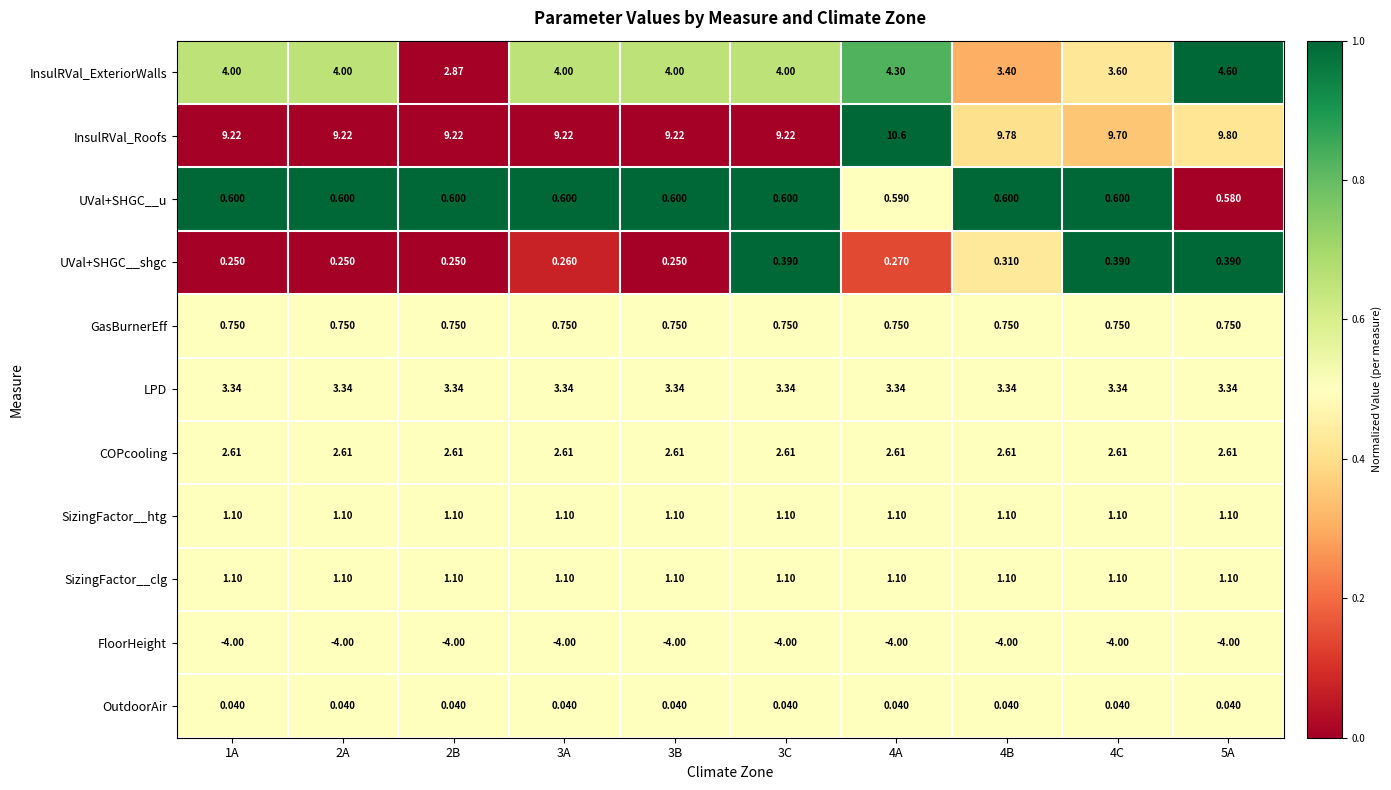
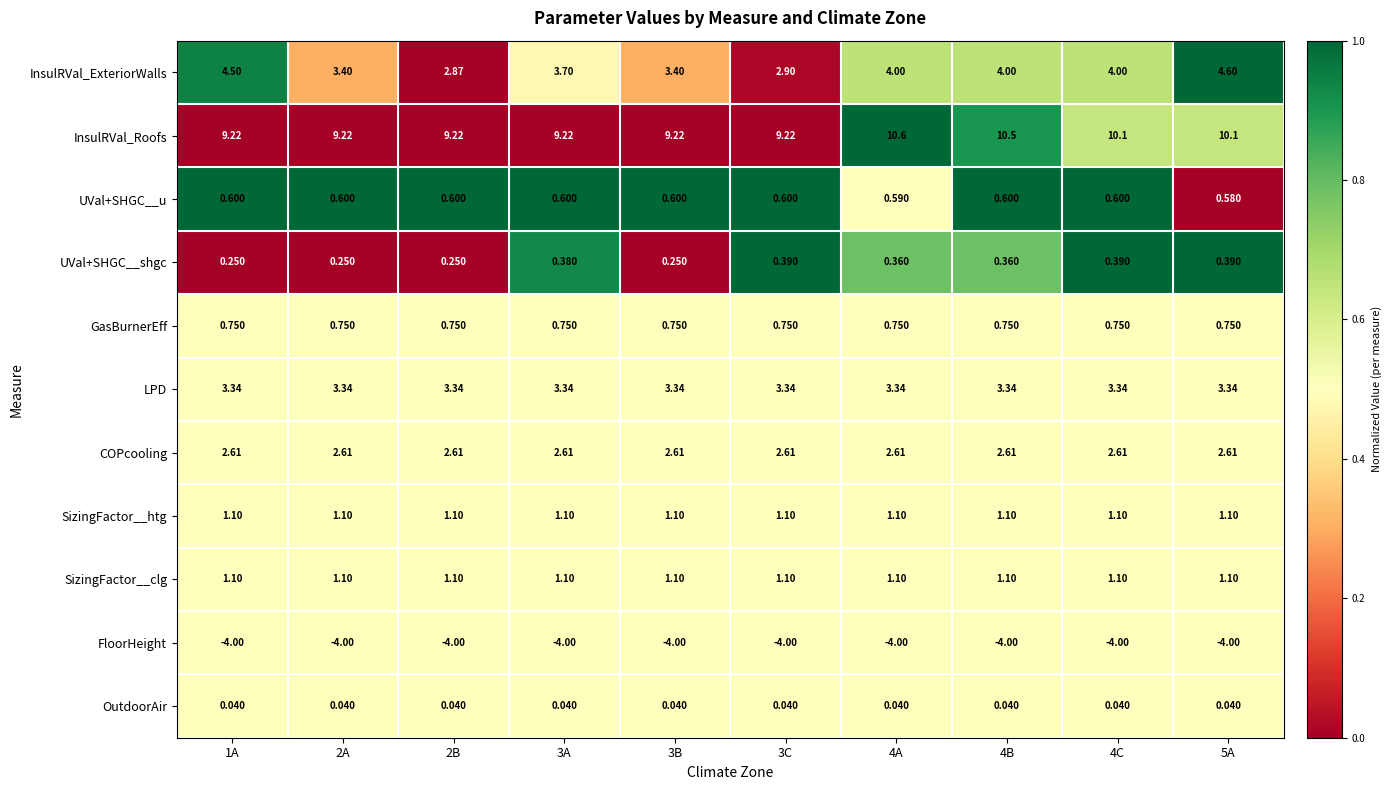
  {
    "InsulRVal_ExteriorWalls": {
-     "1A": 4.00,
-     "2A": 4.00,
+     "1A": 4.50,
+     "2A": 3.40,
      "2B": 2.87,
-     "3A": 4.00,
-     "3B": 4.00,
-     "3C": 4.00,
-     "4A": 4.30,
-     "4B": 3.40,
-     "4C": 3.60,
+     "3A": 3.70,
+     "3B": 3.40,
+     "3C": 2.90,
+     "4A": 4.00,
+     "4B": 4.00,
+     "4C": 4.00,
      "5A": 4.60
    },
    "InsulRVal_Roofs": {
      "1A": 9.22,
      "2A": 9.22,
      "2B": 9.22,
      "3A": 9.22,
      "3B": 9.22,
      "3C": 9.22,
      "4A": 10.6,
-     "4B": 9.78,
-     "4C": 9.70,
-     "5A": 9.80
+     "4B": 10.5,
+     "4C": 10.1,
+     "5A": 10.1
    },
    "UVal+SHGC__u": {
      "1A": 0.600,
      "2A": 0.600,
      "2B": 0.600,
      "3A": 0.600,
      "3B": 0.600,
      "3C": 0.600,
      "4A": 0.590,
      "4B": 0.600,
      "4C": 0.600,
      "5A": 0.580
    },
    "UVal+SHGC__shgc": {
      "1A": 0.250,
      "2A": 0.250,
      "2B": 0.250,
-     "3A": 0.260,
+     "3A": 0.380,
      "3B": 0.250,
      "3C": 0.390,
-     "4A": 0.270,
-     "4B": 0.310,
+     "4A": 0.360,
+     "4B": 0.360,
      "4C": 0.390,
      "5A": 0.390
    },
    "GasBurnerEff": {
      "1A": 0.750,
      "2A": 0.750,
      "2B": 0.750,
      "3A": 0.750,
      "3B": 0.750,
      "3C": 0.750,
      "4A": 0.750,
      "4B": 0.750,
      "4C": 0.750,
      "5A": 0.750
    },
    "LPD": {
      "1A": 3.34,
      "2A": 3.34,
      "2B": 3.34,
      "3A": 3.34,
      "3B": 3.34,
      "3C": 3.34,
      "4A": 3.34,
      "4B": 3.34,
      "4C": 3.34,
      "5A": 3.34
    },
    "COPcooling": {
      "1A": 2.61,
      "2A": 2.61,
      "2B": 2.61,
      "3A": 2.61,
      "3B": 2.61,
      "3C": 2.61,
      "4A": 2.61,
      "4B": 2.61,
      "4C": 2.61,
      "5A": 2.61
    },
    "SizingFactor__htg": {
      "1A": 1.10,
      "2A": 1.10,
      "2B": 1.10,
      "3A": 1.10,
      "3B": 1.10,
      "3C": 1.10,
      "4A": 1.10,
      "4B": 1.10,
      "4C": 1.10,
      "5A": 1.10
    },
    "SizingFactor__clg": {
      "1A": 1.10,
      "2A": 1.10,
      "2B": 1.10,
      "3A": 1.10,
      "3B": 1.10,
      "3C": 1.10,
      "4A": 1.10,
      "4B": 1.10,
      "4C": 1.10,
      "5A": 1.10
    },
    "FloorHeight": {
      "1A": -4.00,
      "2A": -4.00,
      "2B": -4.00,
      "3A": -4.00,
      "3B": -4.00,
      "3C": -4.00,
      "4A": -4.00,
      "4B": -4.00,
      "4C": -4.00,
      "5A": -4.00
    },
    "OutdoorAir": {
      "1A": 0.040,
      "2A": 0.040,
      "2B": 0.040,
      "3A": 0.040,
      "3B": 0.040,
      "3C": 0.040,
      "4A": 0.040,
      "4B": 0.040,
      "4C": 0.040,
      "5A": 0.040
    }
  }
